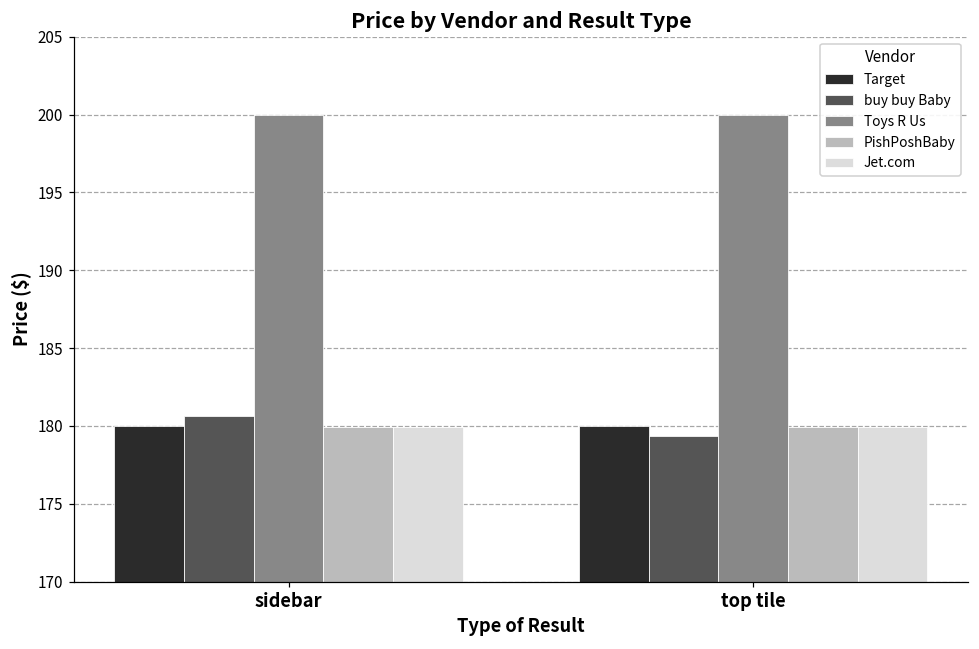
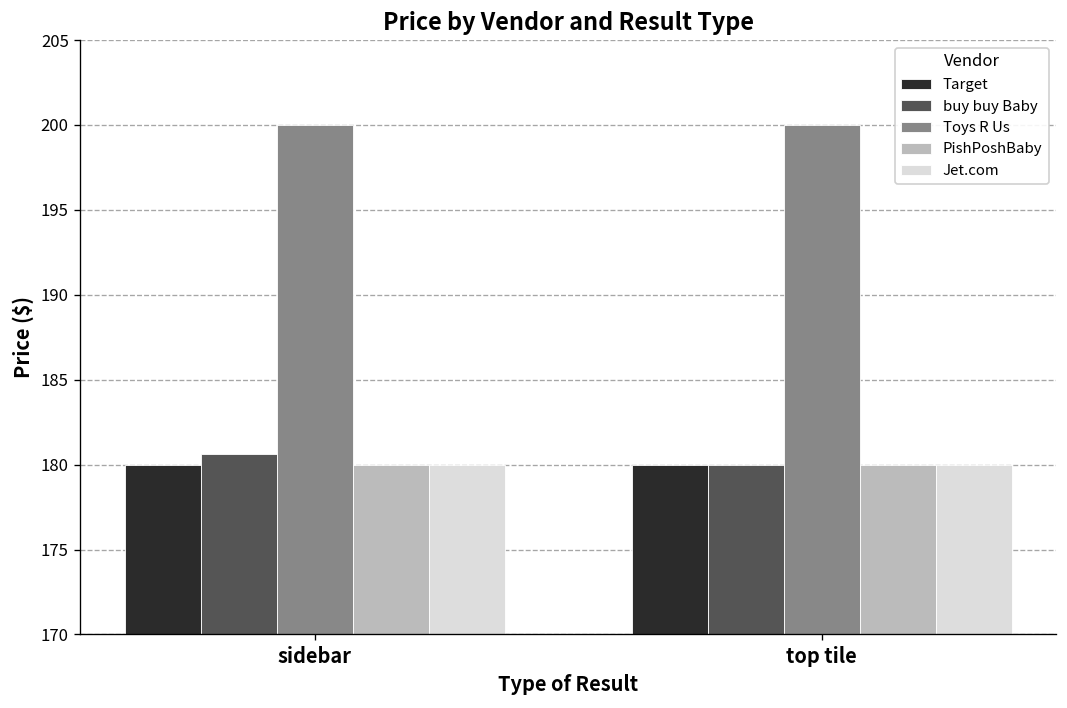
  {
    "Target": {
      "sidebar": 180.0,
      "top tile": 180.0
    },
    "buy buy Baby": {
      "sidebar": 180.7,
-     "top tile": 179.4
+     "top tile": 180.0
    },
    "Toys R Us": {
      "sidebar": 200.0,
      "top tile": 200.0
    }
  }
